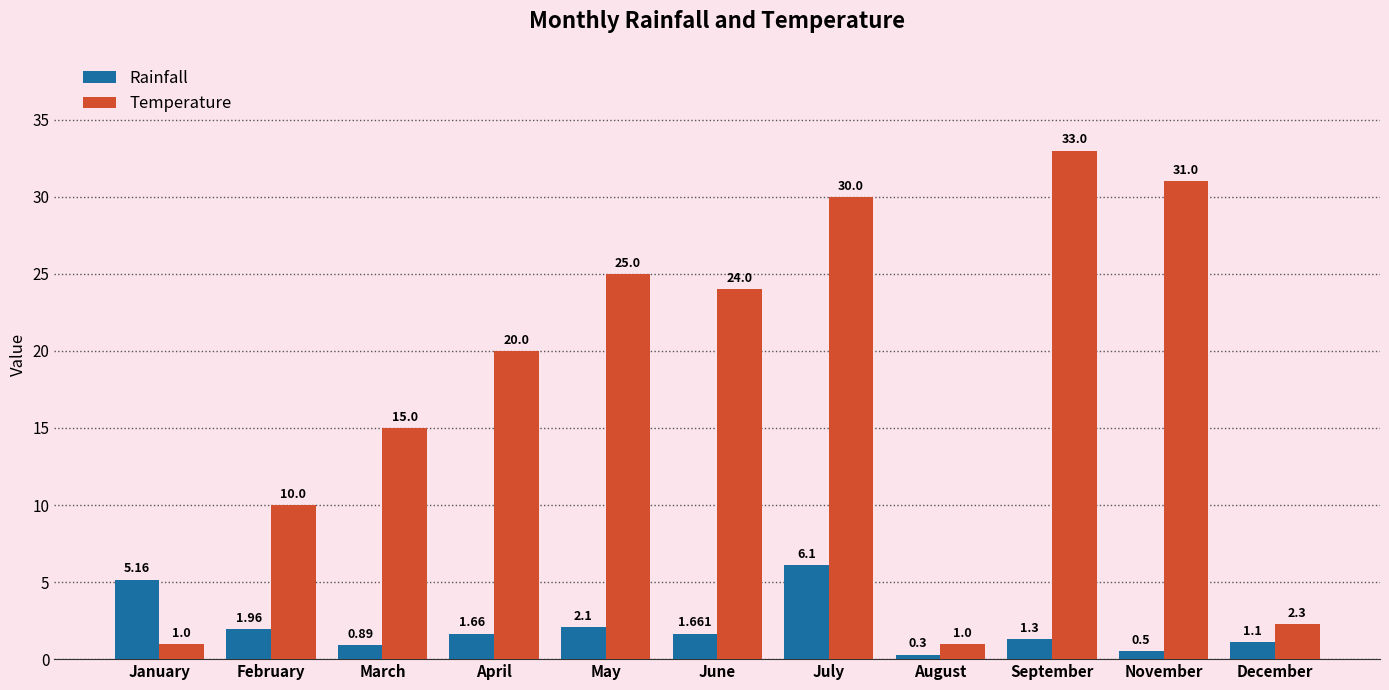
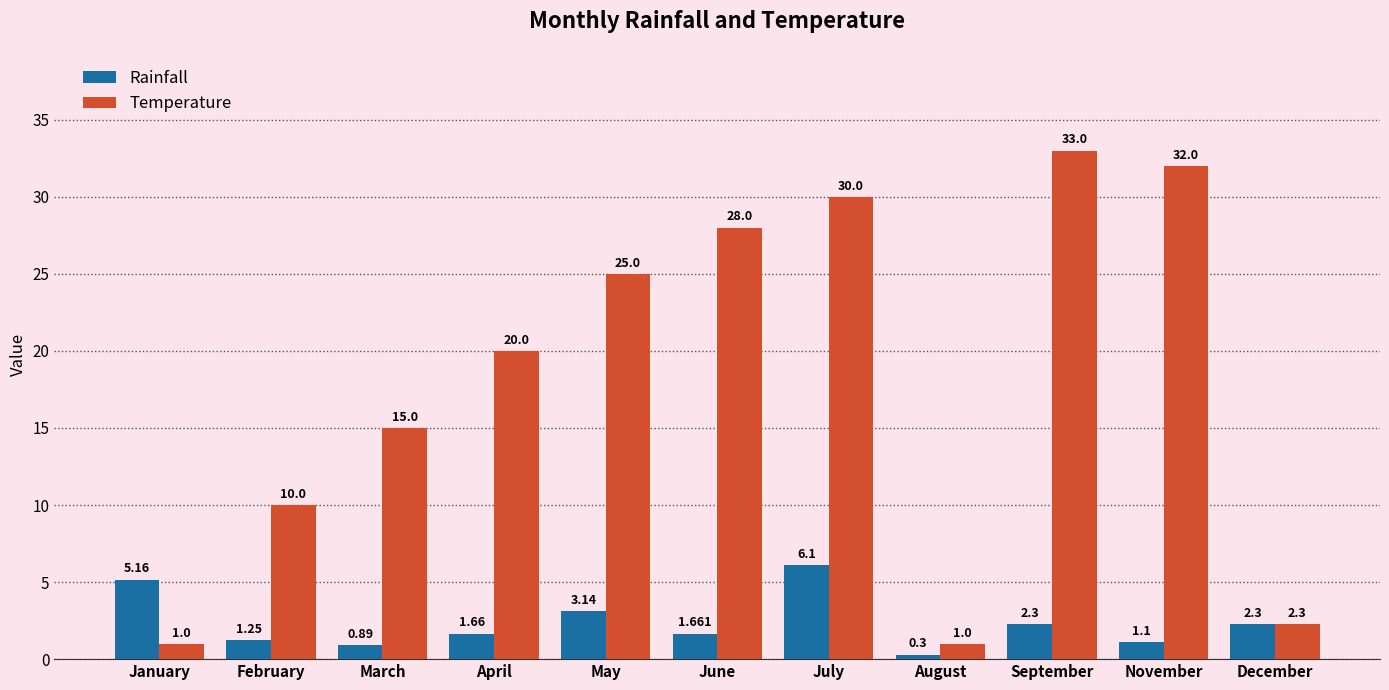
  {
    "Rainfall": {
      "January": 5.16,
-     "February": 1.96,
+     "February": 1.25,
      "March": 0.89,
      "April": 1.66,
-     "May": 2.1,
+     "May": 3.14,
      "June": 1.661,
      "July": 6.1,
      "August": 0.3,
-     "September": 1.3,
-     "November": 0.5,
-     "December": 1.1
+     "September": 2.3,
+     "November": 1.1,
+     "December": 2.3
    },
    "Temperature": {
      "January": 1.0,
      "February": 10.0,
      "March": 15.0,
      "April": 20.0,
      "May": 25.0,
-     "June": 24.0,
+     "June": 28.0,
      "July": 30.0,
      "August": 1.0,
      "September": 33.0,
-     "November": 31.0,
+     "November": 32.0,
      "December": 2.3
    }
  }
